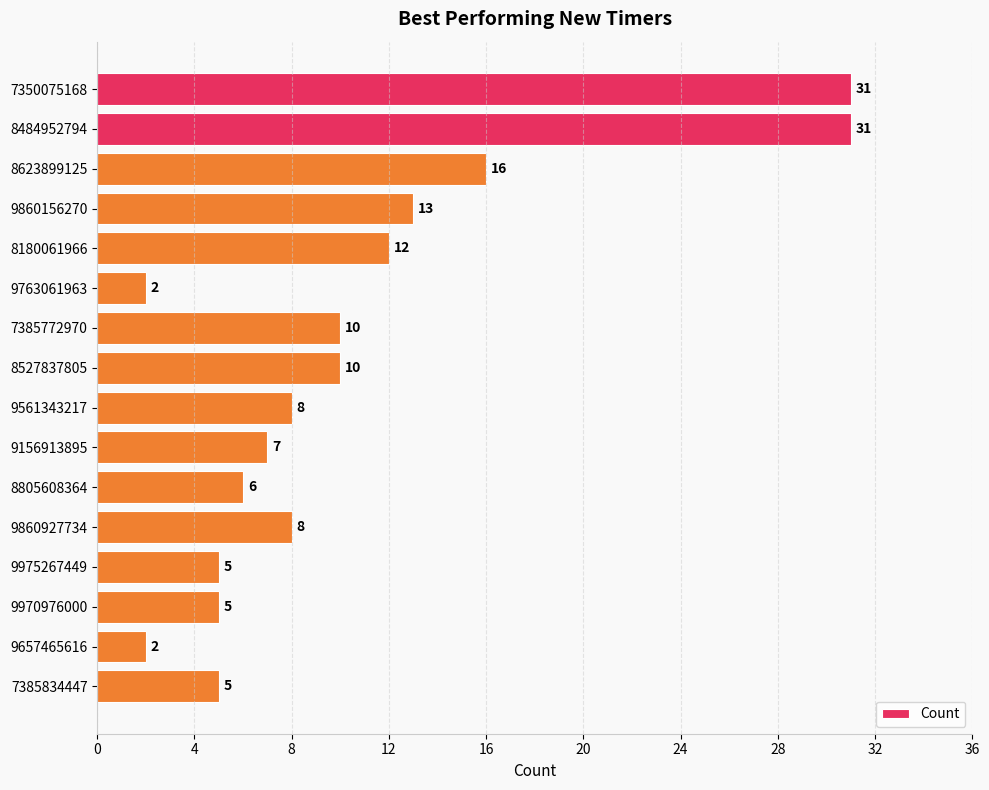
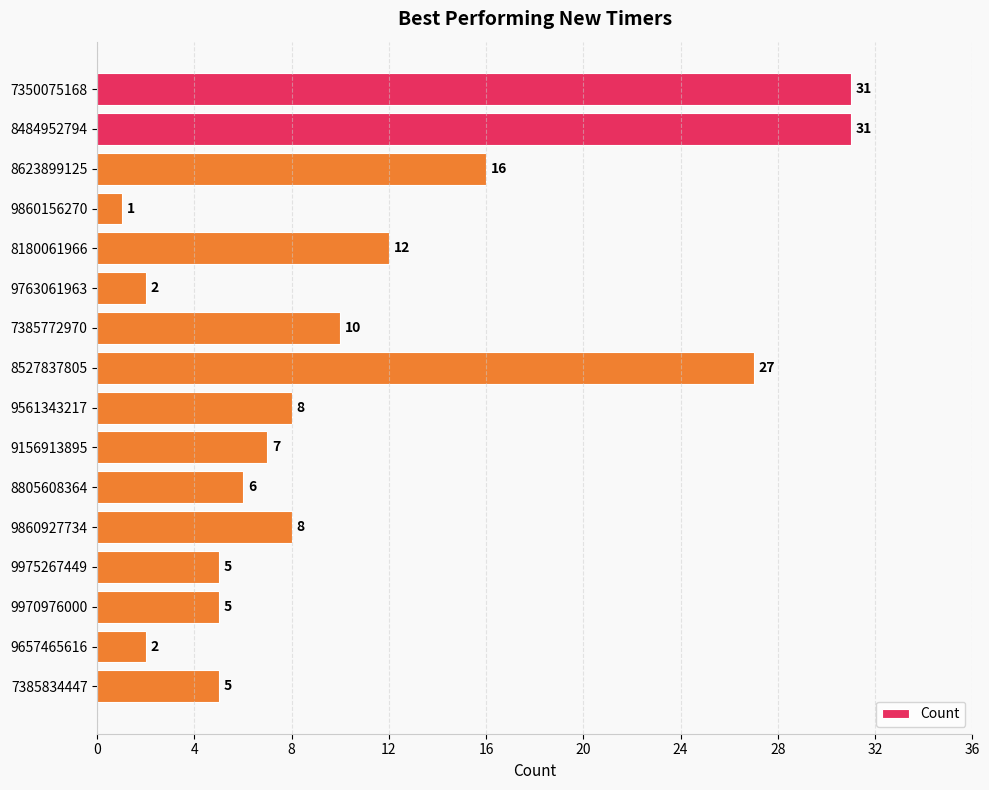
  {
    "7350075168": 31,
    "8484952794": 31,
    "8623899125": 16,
-   "9860156270": 13,
+   "9860156270": 1,
    "8180061966": 12,
    "9763061963": 2,
    "7385772970": 10,
-   "8527837805": 10,
+   "8527837805": 27,
    "9561343217": 8,
    "9156913895": 7,
    "8805608364": 6,
    "9860927734": 8,
    "9975267449": 5,
    "9970976000": 5,
    "9657465616": 2,
    "7385834447": 5
  }
